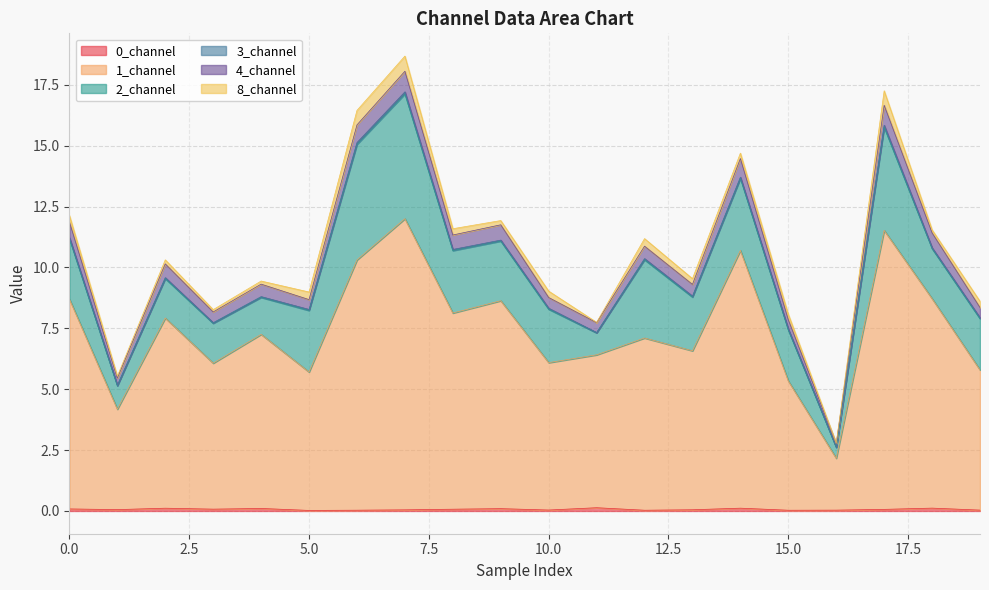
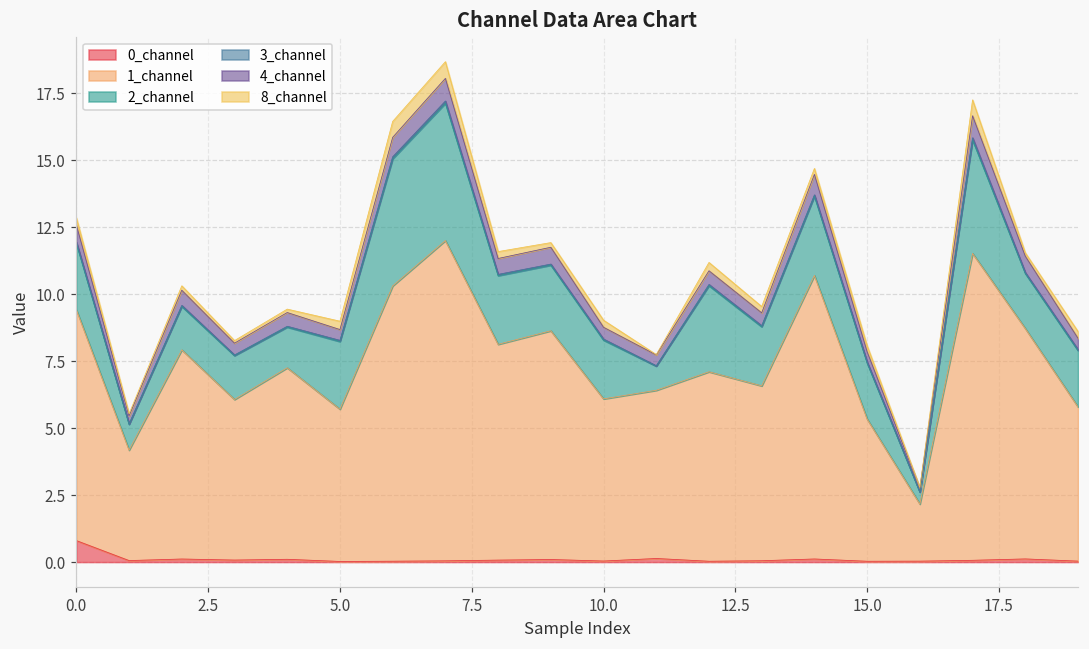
  {
    "0_channel": {
-     "0.0": 0.1,
+     "0.0": 0.8,
      "5.0": 0.0,
      "10.0": 0.0,
      "15.0": 0.0
    }
  }
